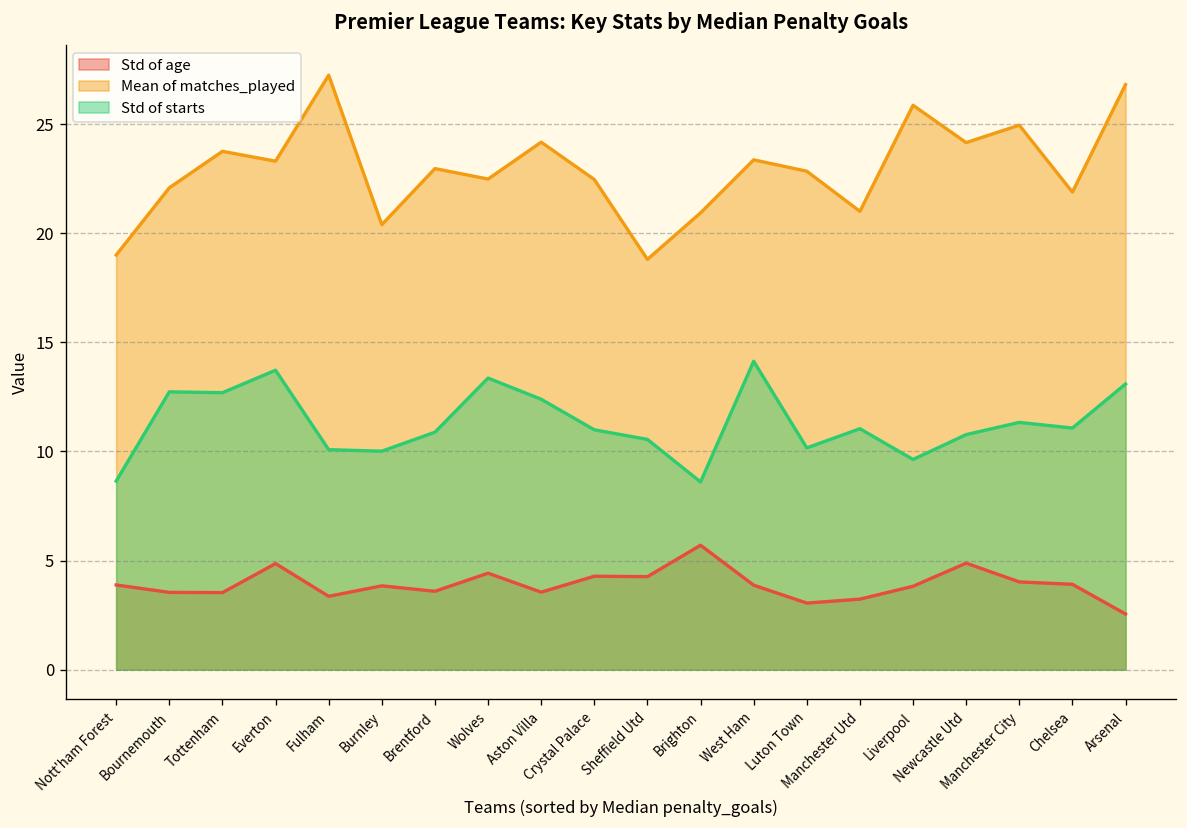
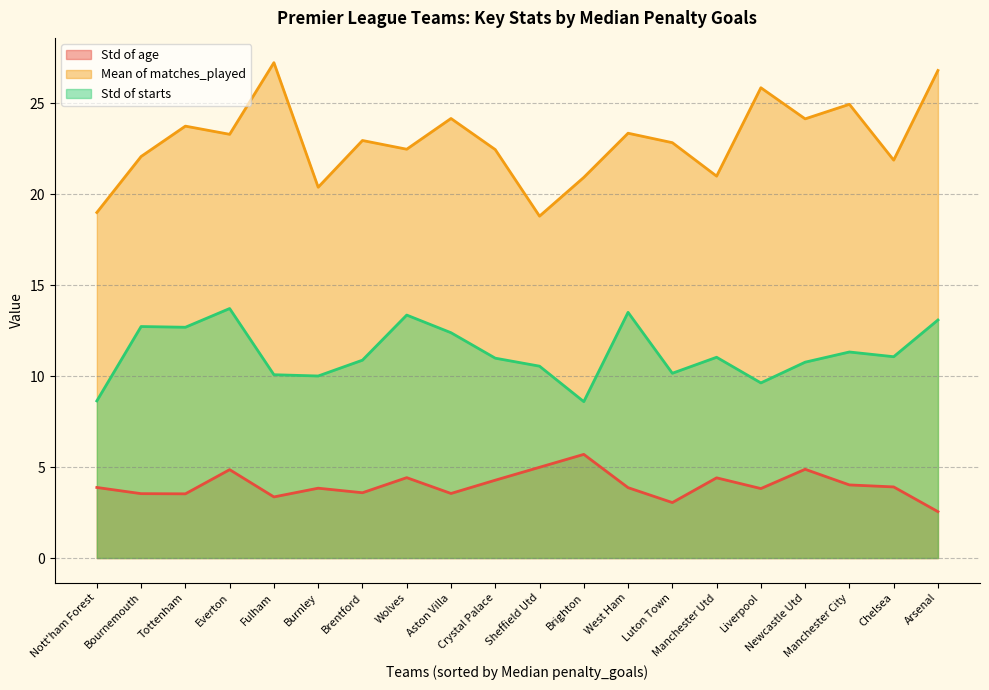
  {
    "Std of age": {
      "Nott'ham Forest": 3.9,
      "Bournemouth": 3.5,
      "Tottenham": 3.5,
      "Everton": 4.9,
      "Fulham": 3.4,
      "Burnley": 3.8,
      "Brentford": 3.6,
      "Wolves": 4.4,
      "Aston Villa": 3.6,
      "Crystal Palace": 4.3,
-     "Sheffield Utd": 4.3,
+     "Sheffield Utd": 5.0,
      "Brighton": 5.7,
      "West Ham": 3.9,
      "Luton Town": 3.1,
-     "Manchester Utd": 3.2,
+     "Manchester Utd": 4.4,
      "Liverpool": 3.8,
      "Newcastle Utd": 4.9,
      "Manchester City": 4.0,
      "Chelsea": 3.9,
      "Arsenal": 2.6
    },
    "Mean of matches_played": {
      "Nott'ham Forest": 19.0,
      "Bournemouth": 22.1,
      "Tottenham": 23.8,
      "Everton": 23.3,
      "Fulham": 27.2,
      "Burnley": 20.4,
      "Brentford": 23.0,
      "Wolves": 22.5,
      "Aston Villa": 24.2,
      "Crystal Palace": 22.5,
      "Sheffield Utd": 18.8,
      "Brighton": 20.9,
      "West Ham": 23.4,
      "Luton Town": 22.8,
      "Manchester Utd": 21.0,
      "Liverpool": 25.9,
      "Newcastle Utd": 24.2,
      "Manchester City": 25.0,
      "Chelsea": 21.9,
      "Arsenal": 26.8
    },
    "Std of starts": {
      "Nott'ham Forest": 8.6,
      "Bournemouth": 12.7,
      "Tottenham": 12.7,
      "Everton": 13.7,
      "Fulham": 10.1,
      "Burnley": 10.0,
      "Brentford": 10.9,
      "Wolves": 13.4,
      "Aston Villa": 12.4,
      "Crystal Palace": 11.0,
      "Sheffield Utd": 10.6,
      "Brighton": 8.6,
-     "West Ham": 14.1,
+     "West Ham": 13.5,
      "Luton Town": 10.2,
      "Manchester Utd": 11.0,
      "Liverpool": 9.6,
      "Newcastle Utd": 10.8,
      "Manchester City": 11.3,
      "Chelsea": 11.1,
      "Arsenal": 13.1
    }
  }
